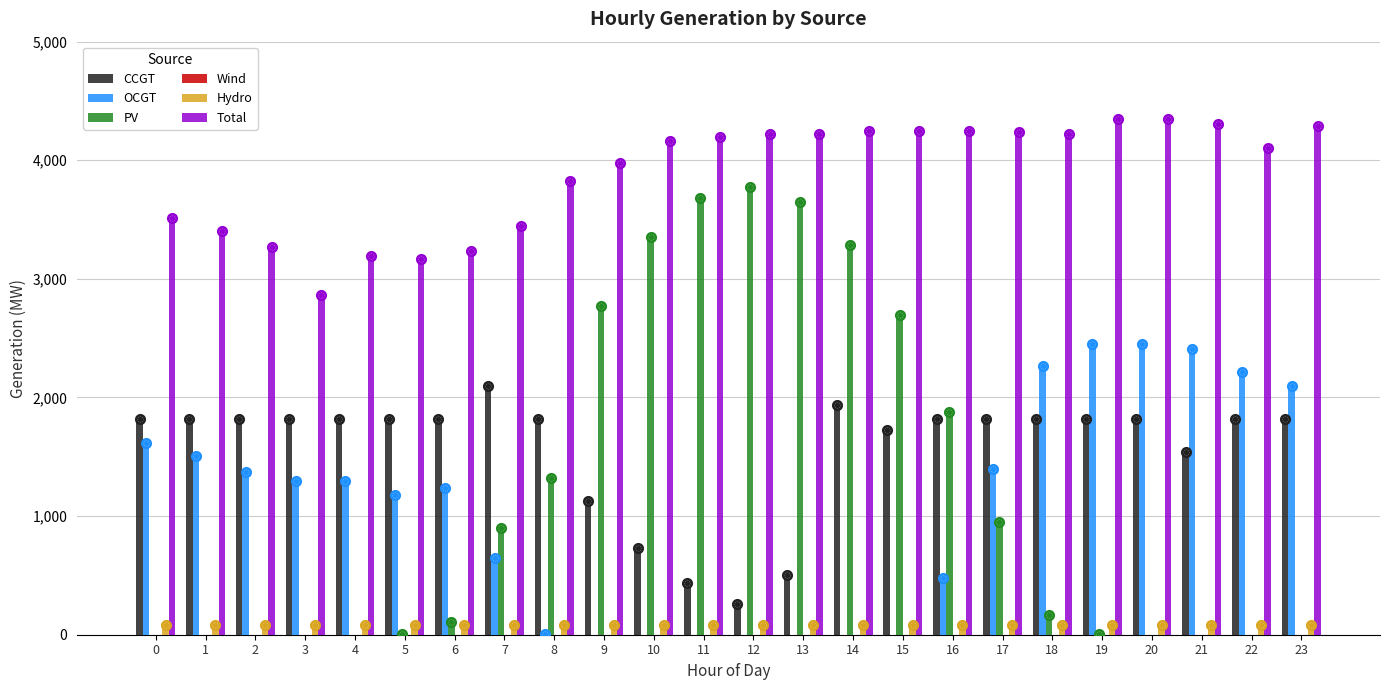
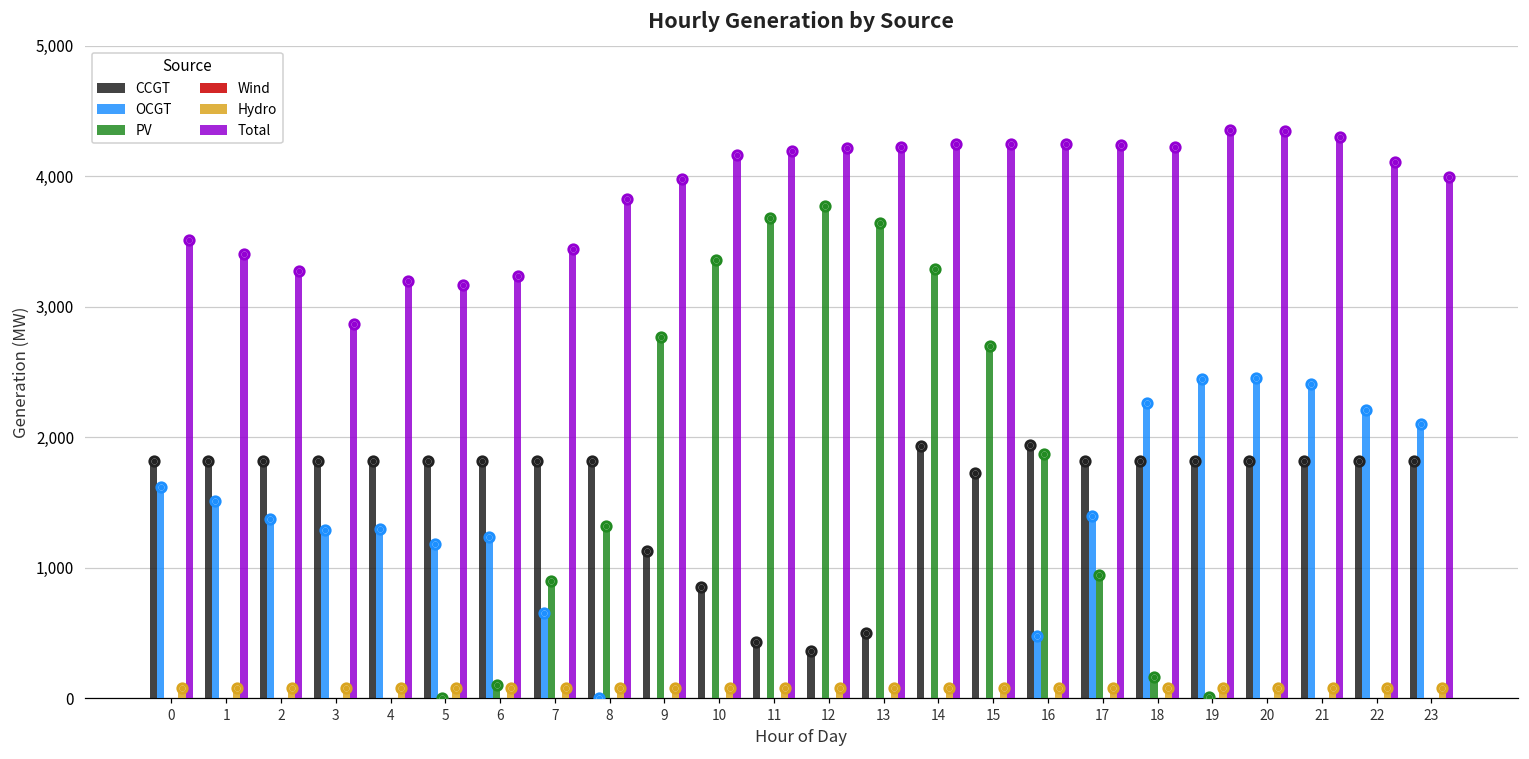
  {
    "CCGT": {
      "0": "1,820",
      "1": "1,820",
      "2": "1,820",
      "3": "1,820",
      "4": "1,820",
      "5": "1,820",
      "6": "1,820",
-     "7": "2,090",
+     "7": "1,820",
      "8": "1,820",
      "9": "1,130",
-     "10": "730",
+     "10": "860",
      "11": "430",
-     "12": "260",
+     "12": "360",
      "13": "500",
      "14": "1,940",
      "15": "1,720",
-     "16": "1,820",
+     "16": "1,940",
      "17": "1,820",
      "18": "1,820",
      "19": "1,820",
      "20": "1,820",
-     "21": "1,540",
+     "21": "1,820",
      "22": "1,820",
      "23": "1,820"
    },
    "OCGT": {
      "0": "1,620",
      "1": "1,510",
      "2": "1,380",
      "3": "1,290",
      "4": "1,300",
      "5": "1,180",
      "6": "1,240",
      "7": "650",
      "9": "0",
      "10": "0",
      "11": "0",
      "12": "0",
      "13": "0",
      "14": "0",
      "15": "0",
      "16": "480",
      "17": "1,400",
      "18": "2,260",
      "19": "2,450",
      "20": "2,450",
      "21": "2,410",
      "22": "2,210",
      "23": "2,100"
    },
    "PV": {
      "0": "0",
      "1": "0",
      "2": "0",
      "3": "0",
      "4": "0",
      "6": "100",
      "7": "900",
      "8": "1,320",
      "9": "2,770",
      "10": "3,360",
      "11": "3,680",
      "12": "3,780",
      "13": "3,650",
      "14": "3,290",
      "15": "2,700",
      "16": "1,880",
      "17": "950",
      "18": "160",
      "20": "0",
      "21": "0",
      "22": "0",
      "23": "0"
    },
    "Wind": {
      "0": "0",
      "1": "0",
      "2": "0",
      "3": "0",
      "4": "0",
      "5": "0",
      "6": "0",
      "7": "0",
      "8": "0",
      "9": "0",
      "10": "0",
      "11": "0",
      "12": "0",
      "13": "0",
      "14": "0",
      "15": "0",
      "16": "0",
      "17": "0",
      "18": "0",
      "19": "0",
      "20": "0",
      "21": "0",
      "22": "0",
      "23": "0"
    },
    "Hydro": {
      "0": "80",
      "1": "80",
      "2": "80",
      "3": "80",
      "4": "80",
      "5": "80",
      "6": "80",
      "7": "80",
      "8": "80",
      "9": "80",
      "10": "80",
      "11": "80",
      "12": "80",
      "13": "80",
      "14": "80",
      "15": "80",
      "16": "80",
      "17": "80",
      "18": "80",
      "19": "80",
      "20": "80",
      "21": "80",
      "22": "80",
      "23": "80"
    },
    "Total": {
      "0": "3,510",
      "1": "3,410",
      "2": "3,270",
      "3": "2,870",
      "4": "3,200",
      "5": "3,170",
      "6": "3,240",
      "7": "3,440",
      "8": "3,830",
      "9": "3,980",
      "10": "4,160",
      "11": "4,190",
      "12": "4,220",
      "13": "4,220",
      "14": "4,250",
      "15": "4,250",
      "16": "4,250",
      "17": "4,240",
      "18": "4,220",
      "19": "4,350",
      "20": "4,350",
      "21": "4,310",
      "22": "4,110",
-     "23": "4,290"
+     "23": "4,000"
    }
  }
